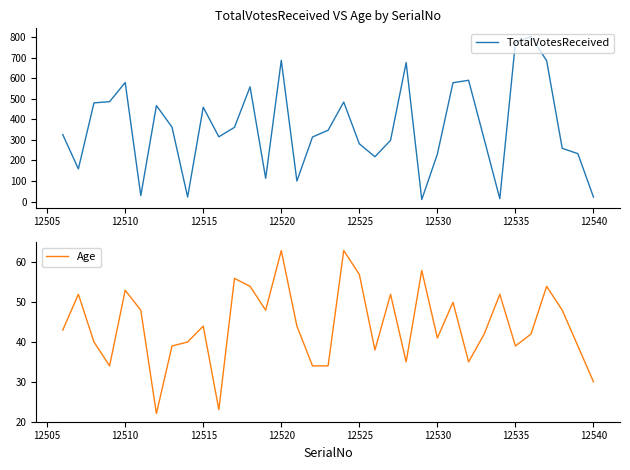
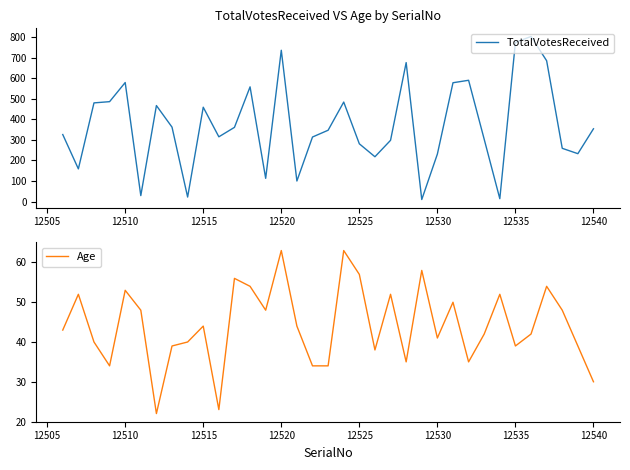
  {
    "TotalVotesReceived VS Age by SerialNo": {
      "12510": 580,
      "12515": 460,
-     "12520": 690,
+     "12520": 740,
      "12525": 280,
      "12530": 230,
-     "12540": 20
+     "12540": 350
    }
  }
